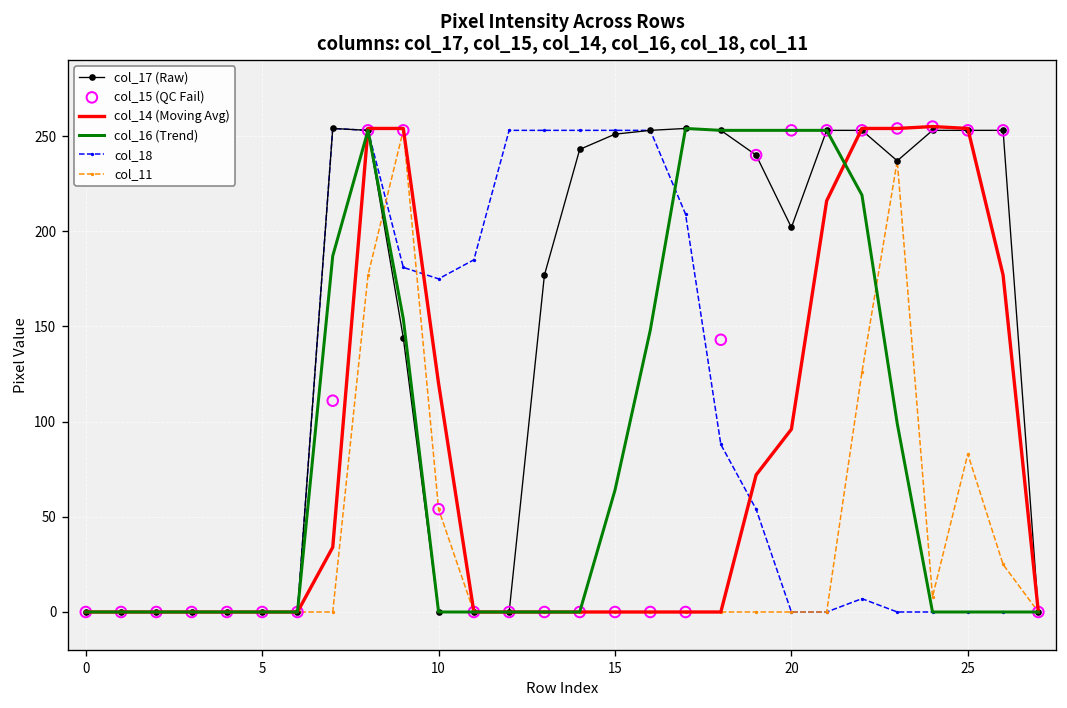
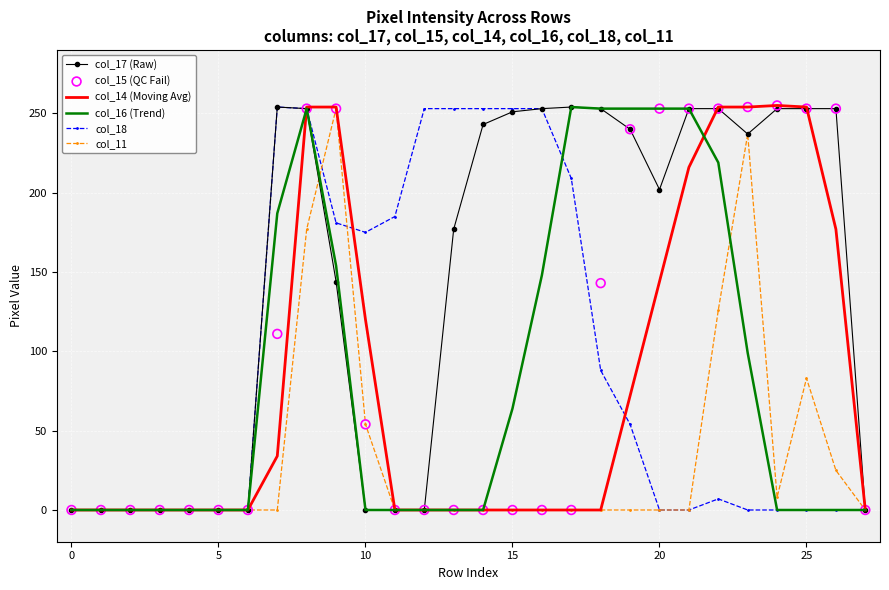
  {
    "col_17 (Raw)": {
      "15": 251,
      "20": 202
    },
    "col_14 (Moving Avg)": {
      "10": 120,
-     "20": 96
+     "20": 144
    },
    "col_16 (Trend)": {
      "15": 64
    },
    "col_18": {
      "10": 175,
      "15": 253
    },
    "col_11": {
      "25": 83
    }
  }
